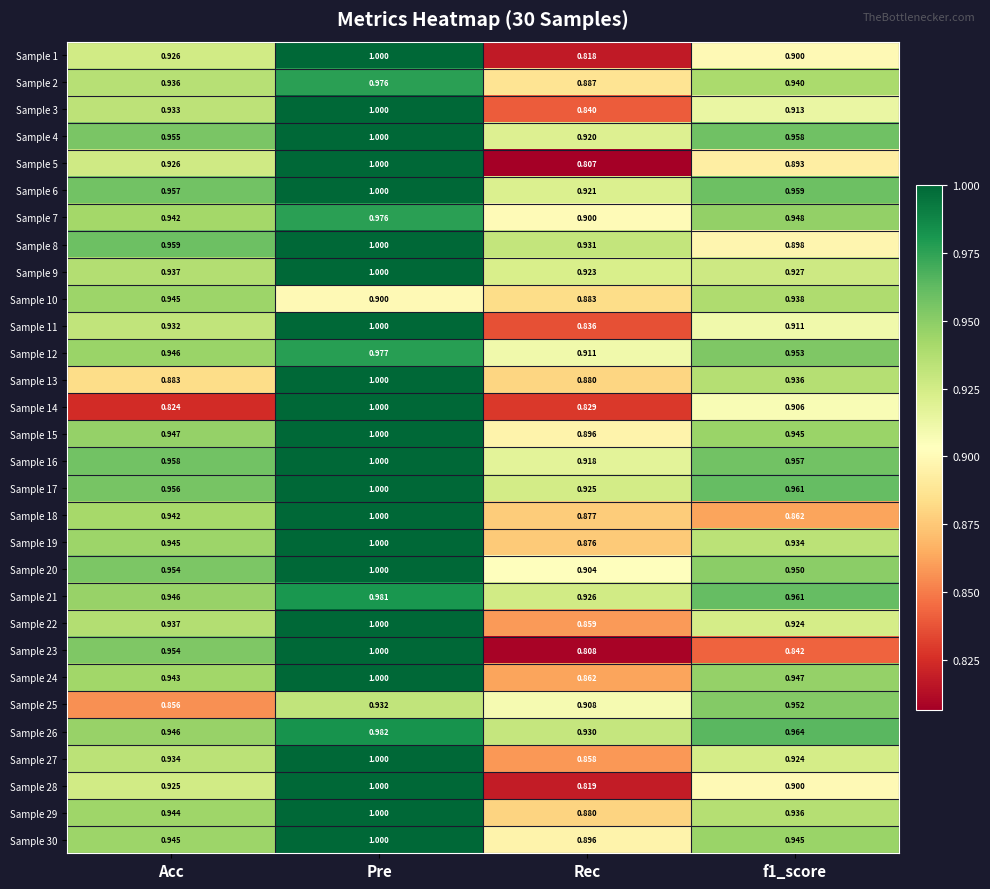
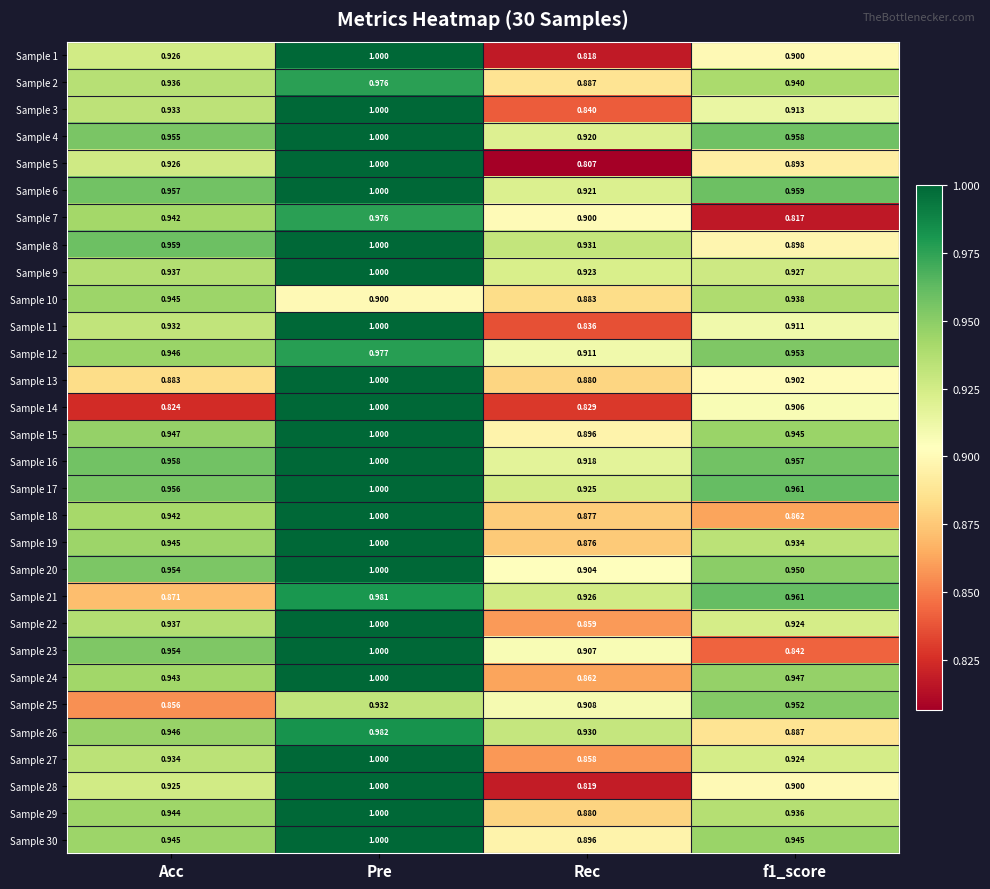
  {
    "Sample 1": {
      "Acc": 0.926,
      "Pre": 1.000,
      "Rec": 0.818,
      "f1_score": 0.900
    },
    "Sample 2": {
      "Acc": 0.936,
      "Pre": 0.976,
      "Rec": 0.887,
      "f1_score": 0.940
    },
    "Sample 3": {
      "Acc": 0.933,
      "Pre": 1.000,
      "Rec": 0.840,
      "f1_score": 0.913
    },
    "Sample 4": {
      "Acc": 0.955,
      "Pre": 1.000,
      "Rec": 0.920,
      "f1_score": 0.958
    },
    "Sample 5": {
      "Acc": 0.926,
      "Pre": 1.000,
      "Rec": 0.807,
      "f1_score": 0.893
    },
    "Sample 6": {
      "Acc": 0.957,
      "Pre": 1.000,
      "Rec": 0.921,
      "f1_score": 0.959
    },
    "Sample 7": {
      "Acc": 0.942,
      "Pre": 0.976,
      "Rec": 0.900,
-     "f1_score": 0.948
+     "f1_score": 0.817
    },
    "Sample 8": {
      "Acc": 0.959,
      "Pre": 1.000,
      "Rec": 0.931,
      "f1_score": 0.898
    },
    "Sample 9": {
      "Acc": 0.937,
      "Pre": 1.000,
      "Rec": 0.923,
      "f1_score": 0.927
    },
    "Sample 10": {
      "Acc": 0.945,
      "Pre": 0.900,
      "Rec": 0.883,
      "f1_score": 0.938
    },
    "Sample 11": {
      "Acc": 0.932,
      "Pre": 1.000,
      "Rec": 0.836,
      "f1_score": 0.911
    },
    "Sample 12": {
      "Acc": 0.946,
      "Pre": 0.977,
      "Rec": 0.911,
      "f1_score": 0.953
    },
    "Sample 13": {
      "Acc": 0.883,
      "Pre": 1.000,
      "Rec": 0.880,
-     "f1_score": 0.936
+     "f1_score": 0.902
    },
    "Sample 14": {
      "Acc": 0.824,
      "Pre": 1.000,
      "Rec": 0.829,
      "f1_score": 0.906
    },
    "Sample 15": {
      "Acc": 0.947,
      "Pre": 1.000,
      "Rec": 0.896,
      "f1_score": 0.945
    },
    "Sample 16": {
      "Acc": 0.958,
      "Pre": 1.000,
      "Rec": 0.918,
      "f1_score": 0.957
    },
    "Sample 17": {
      "Acc": 0.956,
      "Pre": 1.000,
      "Rec": 0.925,
      "f1_score": 0.961
    },
    "Sample 18": {
      "Acc": 0.942,
      "Pre": 1.000,
      "Rec": 0.877,
      "f1_score": 0.862
    },
    "Sample 19": {
      "Acc": 0.945,
      "Pre": 1.000,
      "Rec": 0.876,
      "f1_score": 0.934
    },
    "Sample 20": {
      "Acc": 0.954,
      "Pre": 1.000,
      "Rec": 0.904,
      "f1_score": 0.950
    },
    "Sample 21": {
-     "Acc": 0.946,
+     "Acc": 0.871,
      "Pre": 0.981,
      "Rec": 0.926,
      "f1_score": 0.961
    },
    "Sample 22": {
      "Acc": 0.937,
      "Pre": 1.000,
      "Rec": 0.859,
      "f1_score": 0.924
    },
    "Sample 23": {
      "Acc": 0.954,
      "Pre": 1.000,
-     "Rec": 0.808,
+     "Rec": 0.907,
      "f1_score": 0.842
    },
    "Sample 24": {
      "Acc": 0.943,
      "Pre": 1.000,
      "Rec": 0.862,
      "f1_score": 0.947
    },
    "Sample 25": {
      "Acc": 0.856,
      "Pre": 0.932,
      "Rec": 0.908,
      "f1_score": 0.952
    },
    "Sample 26": {
      "Acc": 0.946,
      "Pre": 0.982,
      "Rec": 0.930,
-     "f1_score": 0.964
+     "f1_score": 0.887
    },
    "Sample 27": {
      "Acc": 0.934,
      "Pre": 1.000,
      "Rec": 0.858,
      "f1_score": 0.924
    },
    "Sample 28": {
      "Acc": 0.925,
      "Pre": 1.000,
      "Rec": 0.819,
      "f1_score": 0.900
    },
    "Sample 29": {
      "Acc": 0.944,
      "Pre": 1.000,
      "Rec": 0.880,
      "f1_score": 0.936
    },
    "Sample 30": {
      "Acc": 0.945,
      "Pre": 1.000,
      "Rec": 0.896,
      "f1_score": 0.945
    }
  }
